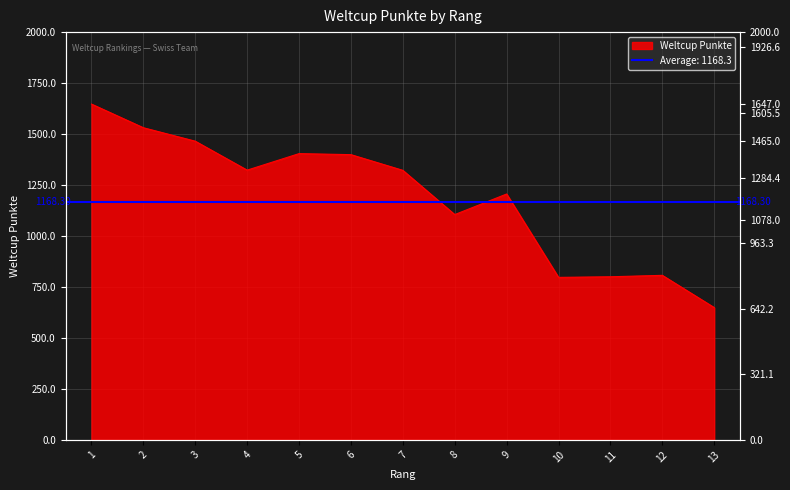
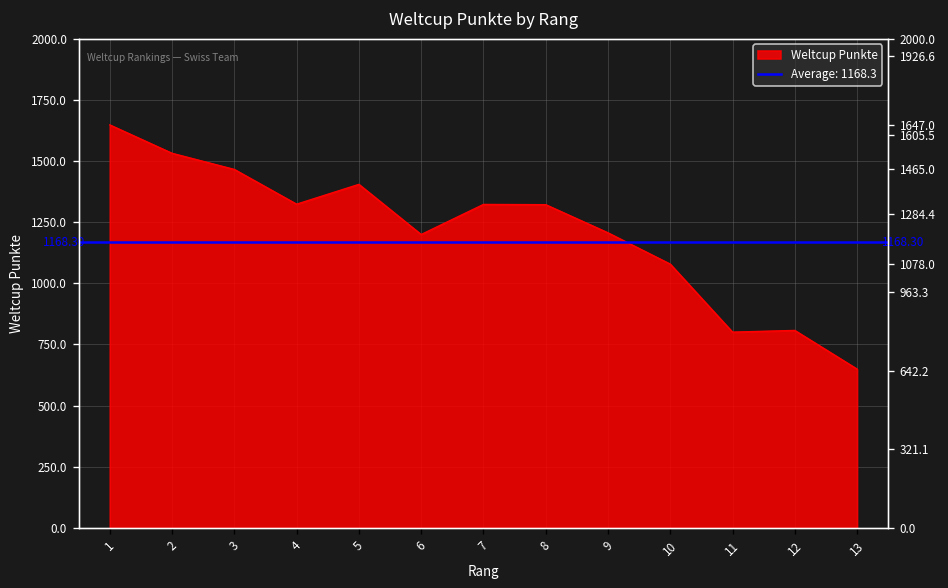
  {
    "1": 1650,
    "2": 1530,
    "3": 1470,
    "4": 1320,
    "5": 1400,
-   "6": 1400,
+   "6": 1200,
    "7": 1320,
-   "8": 1110,
+   "8": 1320,
    "9": 1210,
-   "10": 800,
+   "10": 1080,
    "11": 800,
    "12": 810,
    "13": 650
  }
